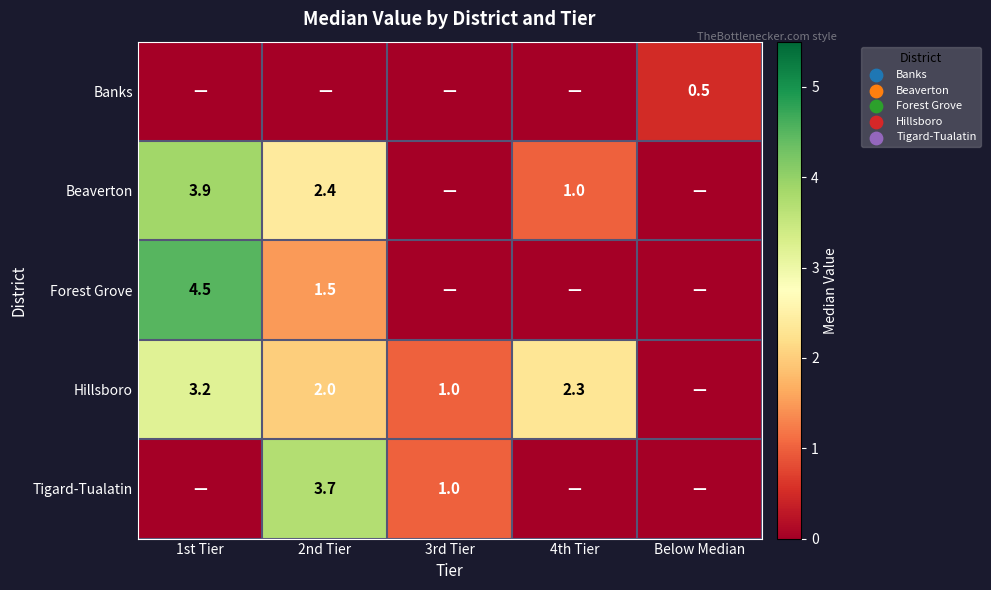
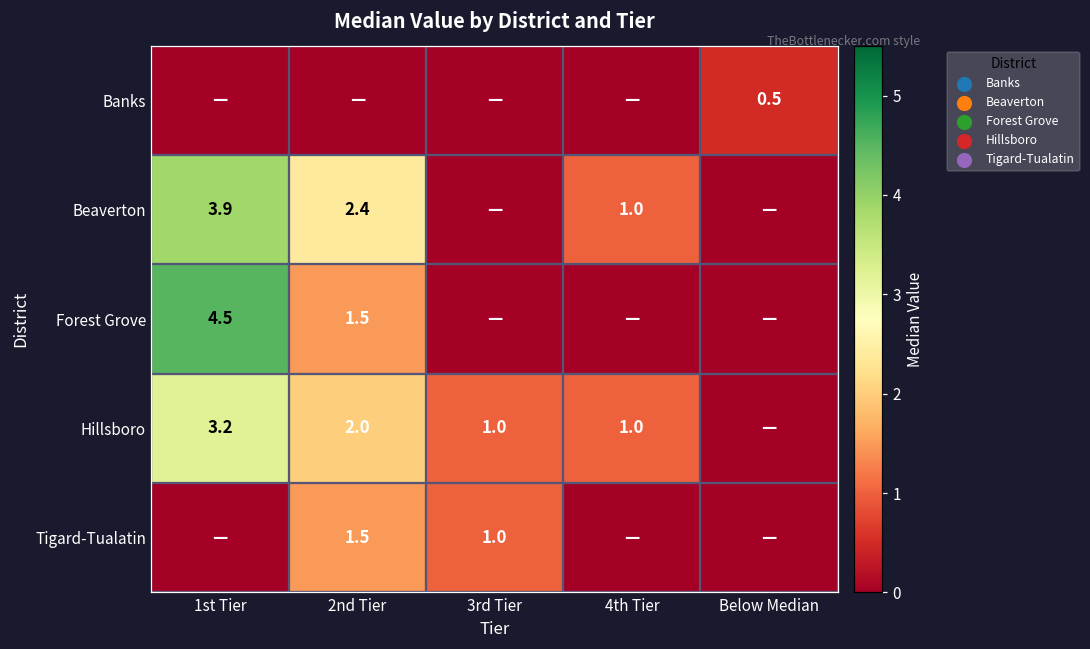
  {
    "Banks": {
      "Below Median": 0.5
    },
    "Beaverton": {
      "1st Tier": 3.9,
      "2nd Tier": 2.4,
      "4th Tier": 1.0
    },
    "Forest Grove": {
      "1st Tier": 4.5,
      "2nd Tier": 1.5
    },
    "Hillsboro": {
      "1st Tier": 3.2,
      "2nd Tier": 2.0,
      "3rd Tier": 1.0,
-     "4th Tier": 2.3
+     "4th Tier": 1.0
    },
    "Tigard-Tualatin": {
-     "2nd Tier": 3.7,
+     "2nd Tier": 1.5,
      "3rd Tier": 1.0
    }
  }
